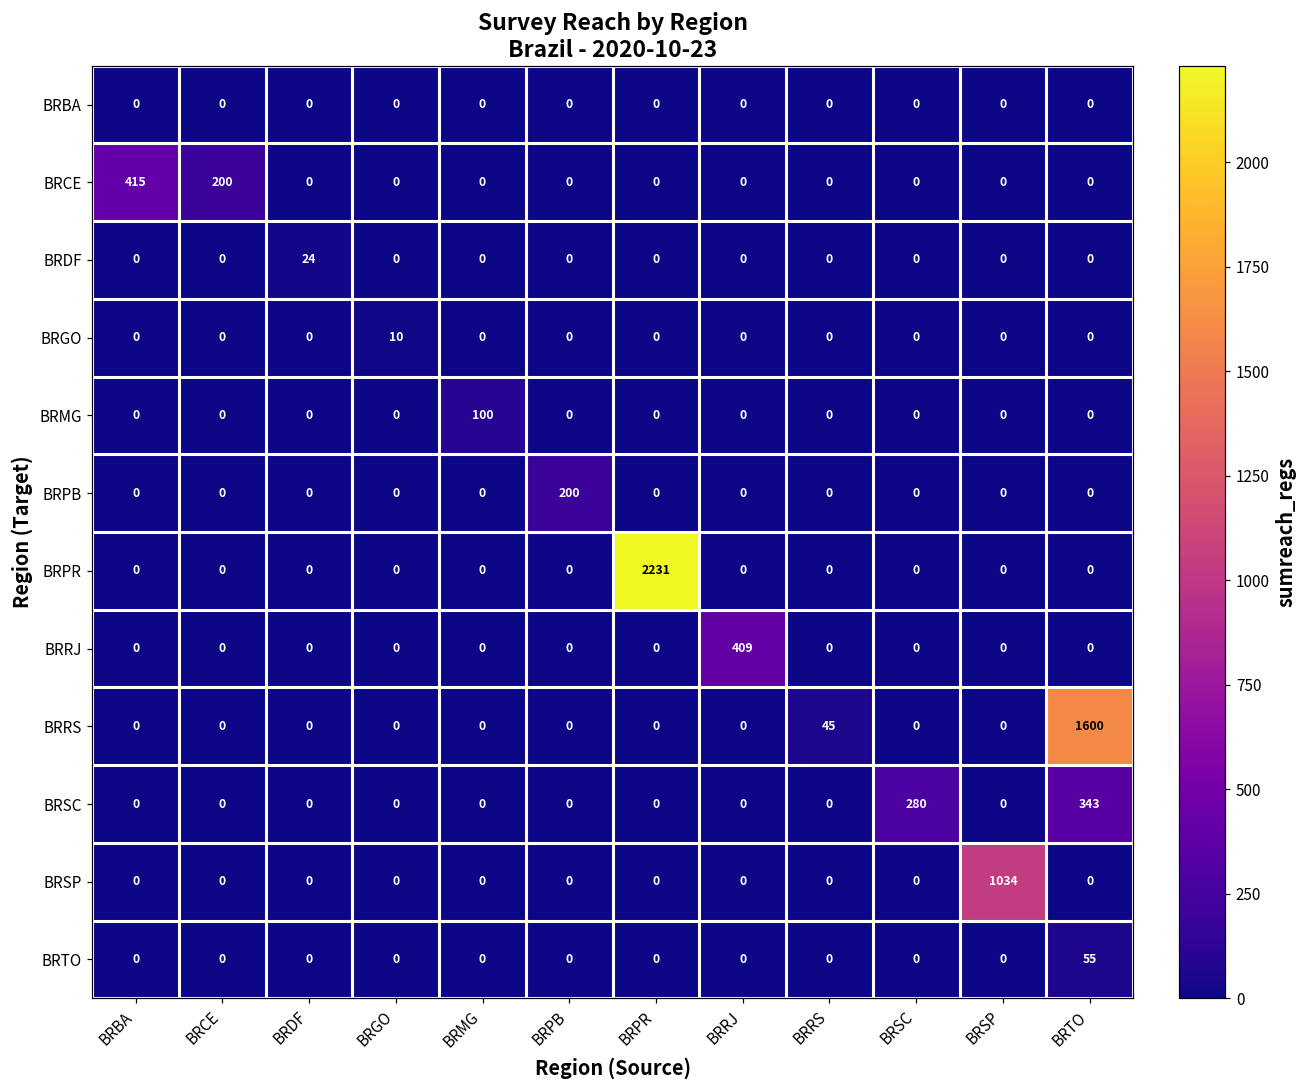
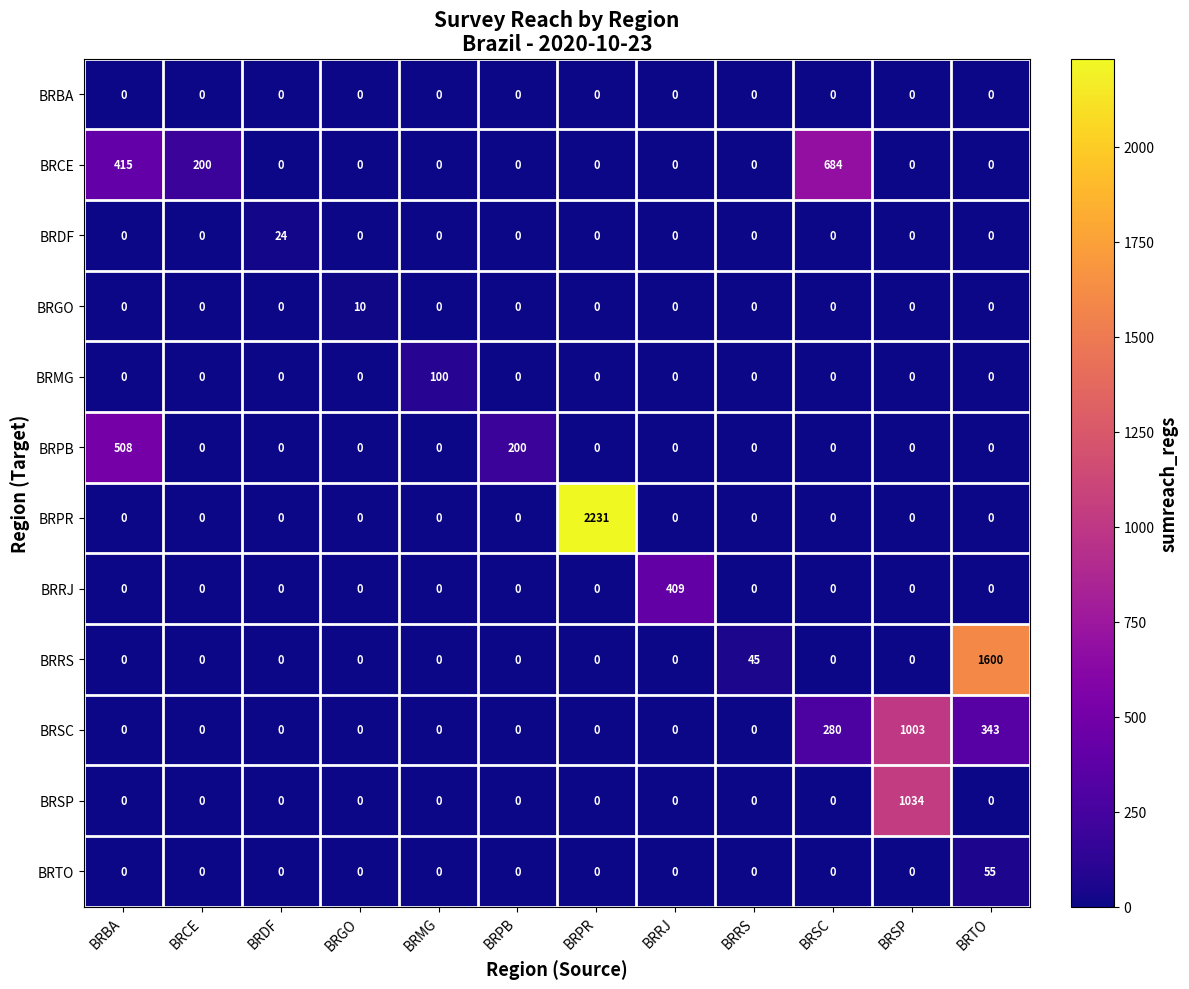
  {
    "BRBA": {
      "BRBA": 0,
      "BRCE": 0,
      "BRDF": 0,
      "BRGO": 0,
      "BRMG": 0,
      "BRPB": 0,
      "BRPR": 0,
      "BRRJ": 0,
      "BRRS": 0,
      "BRSC": 0,
      "BRSP": 0,
      "BRTO": 0
    },
    "BRCE": {
      "BRBA": 415,
      "BRCE": 200,
      "BRDF": 0,
      "BRGO": 0,
      "BRMG": 0,
      "BRPB": 0,
      "BRPR": 0,
      "BRRJ": 0,
      "BRRS": 0,
-     "BRSC": 0,
+     "BRSC": 684,
      "BRSP": 0,
      "BRTO": 0
    },
    "BRDF": {
      "BRBA": 0,
      "BRCE": 0,
      "BRDF": 24,
      "BRGO": 0,
      "BRMG": 0,
      "BRPB": 0,
      "BRPR": 0,
      "BRRJ": 0,
      "BRRS": 0,
      "BRSC": 0,
      "BRSP": 0,
      "BRTO": 0
    },
    "BRGO": {
      "BRBA": 0,
      "BRCE": 0,
      "BRDF": 0,
      "BRGO": 10,
      "BRMG": 0,
      "BRPB": 0,
      "BRPR": 0,
      "BRRJ": 0,
      "BRRS": 0,
      "BRSC": 0,
      "BRSP": 0,
      "BRTO": 0
    },
    "BRMG": {
      "BRBA": 0,
      "BRCE": 0,
      "BRDF": 0,
      "BRGO": 0,
      "BRMG": 100,
      "BRPB": 0,
      "BRPR": 0,
      "BRRJ": 0,
      "BRRS": 0,
      "BRSC": 0,
      "BRSP": 0,
      "BRTO": 0
    },
    "BRPB": {
-     "BRBA": 0,
+     "BRBA": 508,
      "BRCE": 0,
      "BRDF": 0,
      "BRGO": 0,
      "BRMG": 0,
      "BRPB": 200,
      "BRPR": 0,
      "BRRJ": 0,
      "BRRS": 0,
      "BRSC": 0,
      "BRSP": 0,
      "BRTO": 0
    },
    "BRPR": {
      "BRBA": 0,
      "BRCE": 0,
      "BRDF": 0,
      "BRGO": 0,
      "BRMG": 0,
      "BRPB": 0,
      "BRPR": 2231,
      "BRRJ": 0,
      "BRRS": 0,
      "BRSC": 0,
      "BRSP": 0,
      "BRTO": 0
    },
    "BRRJ": {
      "BRBA": 0,
      "BRCE": 0,
      "BRDF": 0,
      "BRGO": 0,
      "BRMG": 0,
      "BRPB": 0,
      "BRPR": 0,
      "BRRJ": 409,
      "BRRS": 0,
      "BRSC": 0,
      "BRSP": 0,
      "BRTO": 0
    },
    "BRRS": {
      "BRBA": 0,
      "BRCE": 0,
      "BRDF": 0,
      "BRGO": 0,
      "BRMG": 0,
      "BRPB": 0,
      "BRPR": 0,
      "BRRJ": 0,
      "BRRS": 45,
      "BRSC": 0,
      "BRSP": 0,
      "BRTO": 1600
    },
    "BRSC": {
      "BRBA": 0,
      "BRCE": 0,
      "BRDF": 0,
      "BRGO": 0,
      "BRMG": 0,
      "BRPB": 0,
      "BRPR": 0,
      "BRRJ": 0,
      "BRRS": 0,
      "BRSC": 280,
-     "BRSP": 0,
+     "BRSP": 1003,
      "BRTO": 343
    },
    "BRSP": {
      "BRBA": 0,
      "BRCE": 0,
      "BRDF": 0,
      "BRGO": 0,
      "BRMG": 0,
      "BRPB": 0,
      "BRPR": 0,
      "BRRJ": 0,
      "BRRS": 0,
      "BRSC": 0,
      "BRSP": 1034,
      "BRTO": 0
    },
    "BRTO": {
      "BRBA": 0,
      "BRCE": 0,
      "BRDF": 0,
      "BRGO": 0,
      "BRMG": 0,
      "BRPB": 0,
      "BRPR": 0,
      "BRRJ": 0,
      "BRRS": 0,
      "BRSC": 0,
      "BRSP": 0,
      "BRTO": 55
    }
  }
